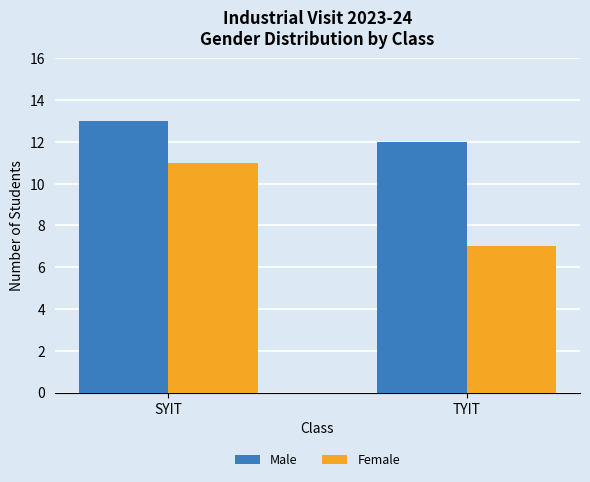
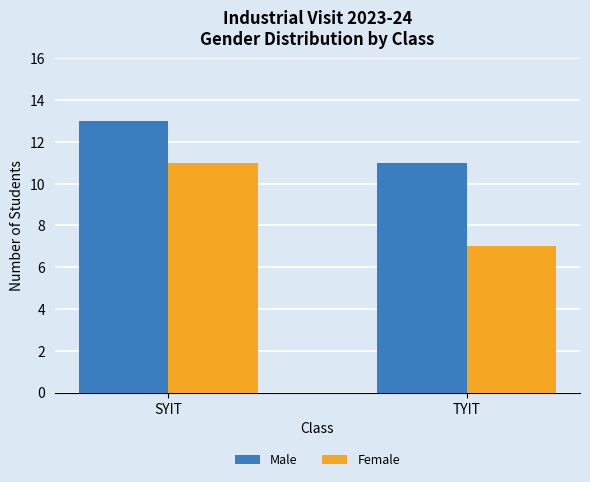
  {
    "Male": {
      "SYIT": 13,
-     "TYIT": 12
+     "TYIT": 11
    },
    "Female": {
      "SYIT": 11,
      "TYIT": 7
    }
  }
